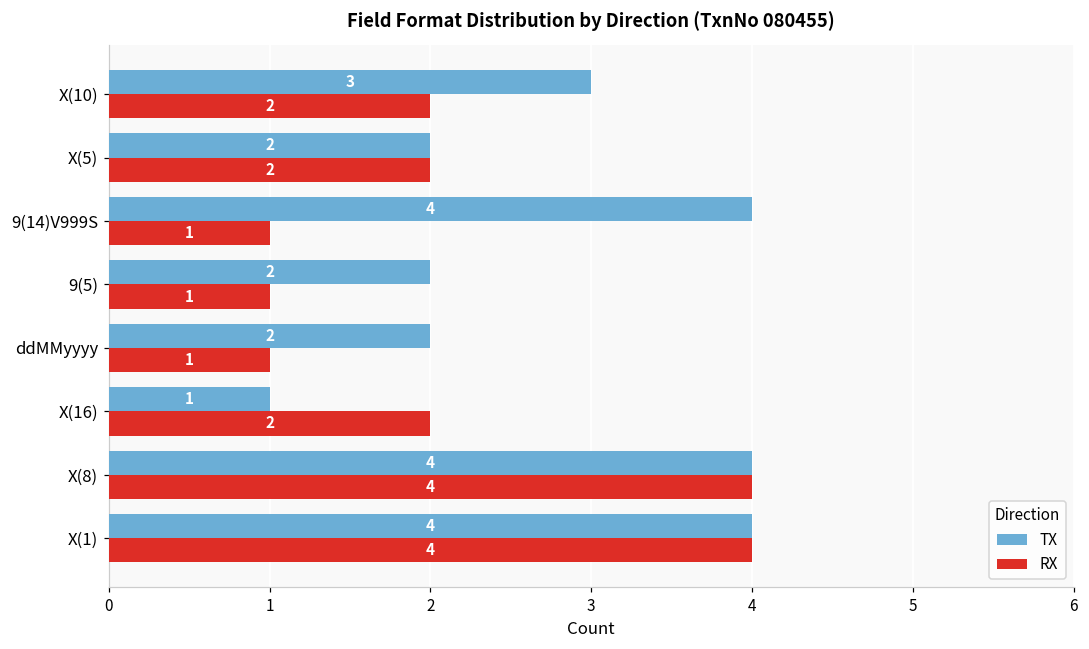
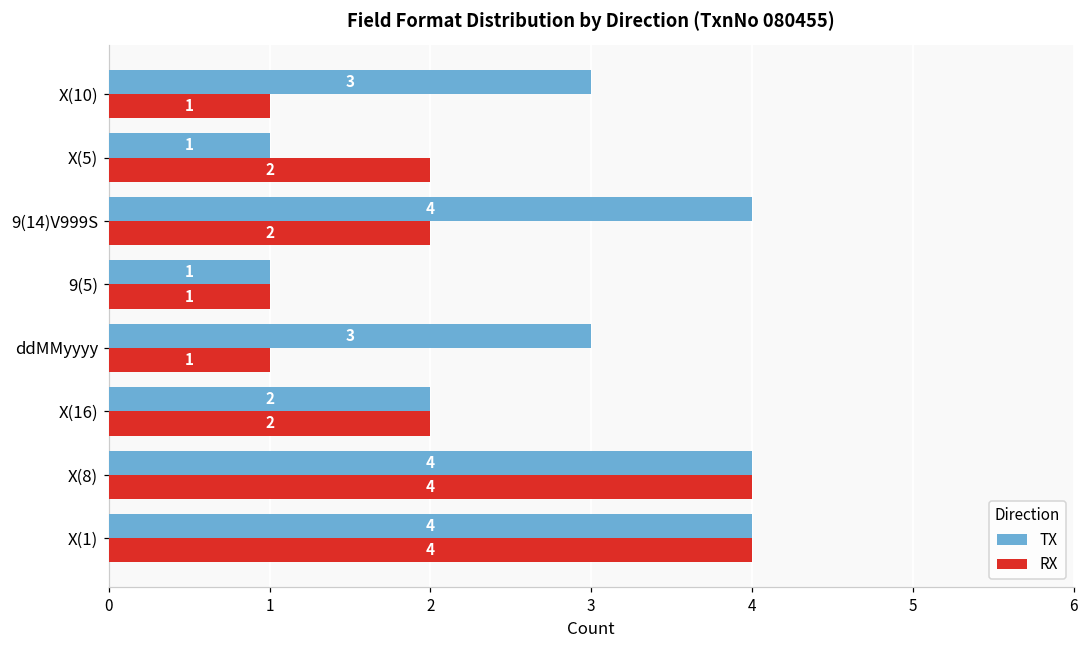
  {
    "TX": {
      "X(10)": 3,
-     "X(5)": 2,
+     "X(5)": 1,
      "9(14)V999S": 4,
-     "9(5)": 2,
-     "ddMMyyyy": 2,
-     "X(16)": 1,
+     "9(5)": 1,
+     "ddMMyyyy": 3,
+     "X(16)": 2,
      "X(8)": 4,
      "X(1)": 4
    },
    "RX": {
-     "X(10)": 2,
+     "X(10)": 1,
      "X(5)": 2,
-     "9(14)V999S": 1,
+     "9(14)V999S": 2,
      "9(5)": 1,
      "ddMMyyyy": 1,
      "X(16)": 2,
      "X(8)": 4,
      "X(1)": 4
    }
  }
